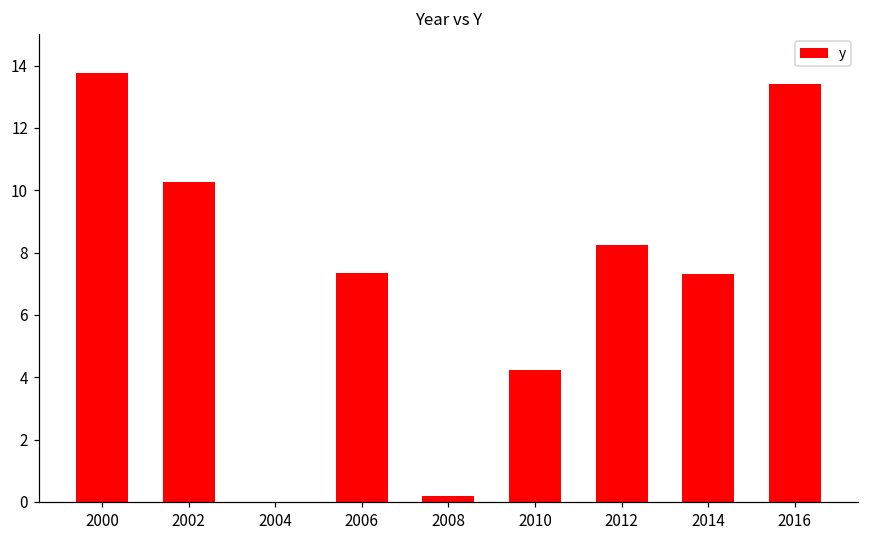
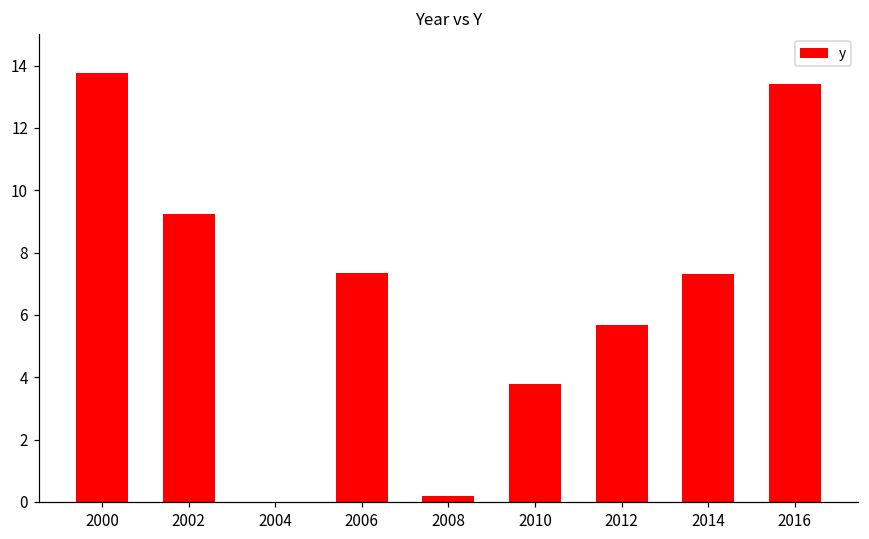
  {
    "2000": 13.8,
-   "2002": 10.3,
+   "2002": 9.2,
    "2004": 0.0,
    "2006": 7.3,
    "2008": 0.2,
-   "2010": 4.2,
-   "2012": 8.3,
+   "2010": 3.8,
+   "2012": 5.7,
    "2014": 7.3,
    "2016": 13.4
  }
